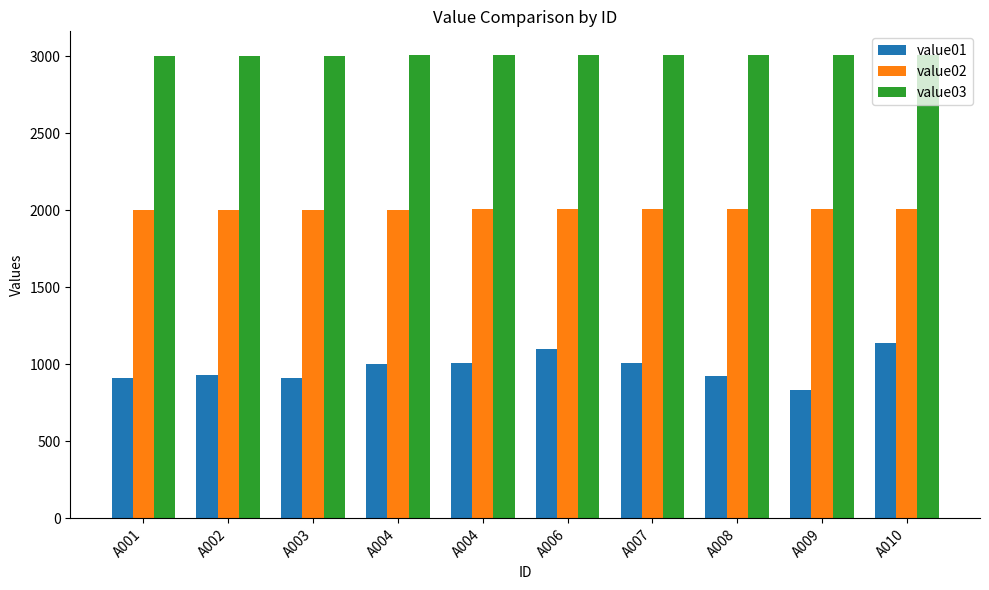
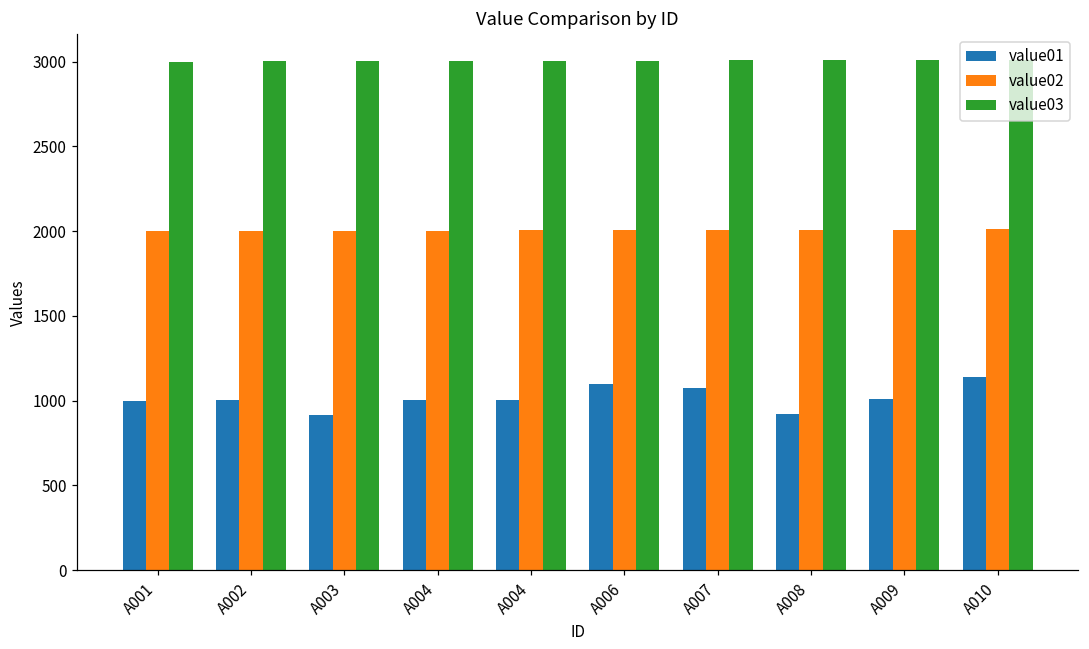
  {
    "value01": {
-     "A001": 910,
-     "A002": 930,
+     "A001": 1000,
+     "A002": 1000,
      "A003": 910,
      "A006": 1100,
-     "A007": 1010,
+     "A007": 1080,
      "A008": 920,
-     "A009": 840,
+     "A009": 1010,
      "A010": 1140
    },
    "value02": {
      "A001": 2000,
      "A002": 2000,
      "A003": 2000,
      "A006": 2010,
      "A007": 2010,
      "A008": 2010,
      "A009": 2010,
      "A010": 2010
    },
    "value03": {
      "A001": 3000,
      "A002": 3000,
      "A003": 3000,
      "A006": 3010,
      "A007": 3010,
      "A008": 3010,
      "A009": 3010
    }
  }
